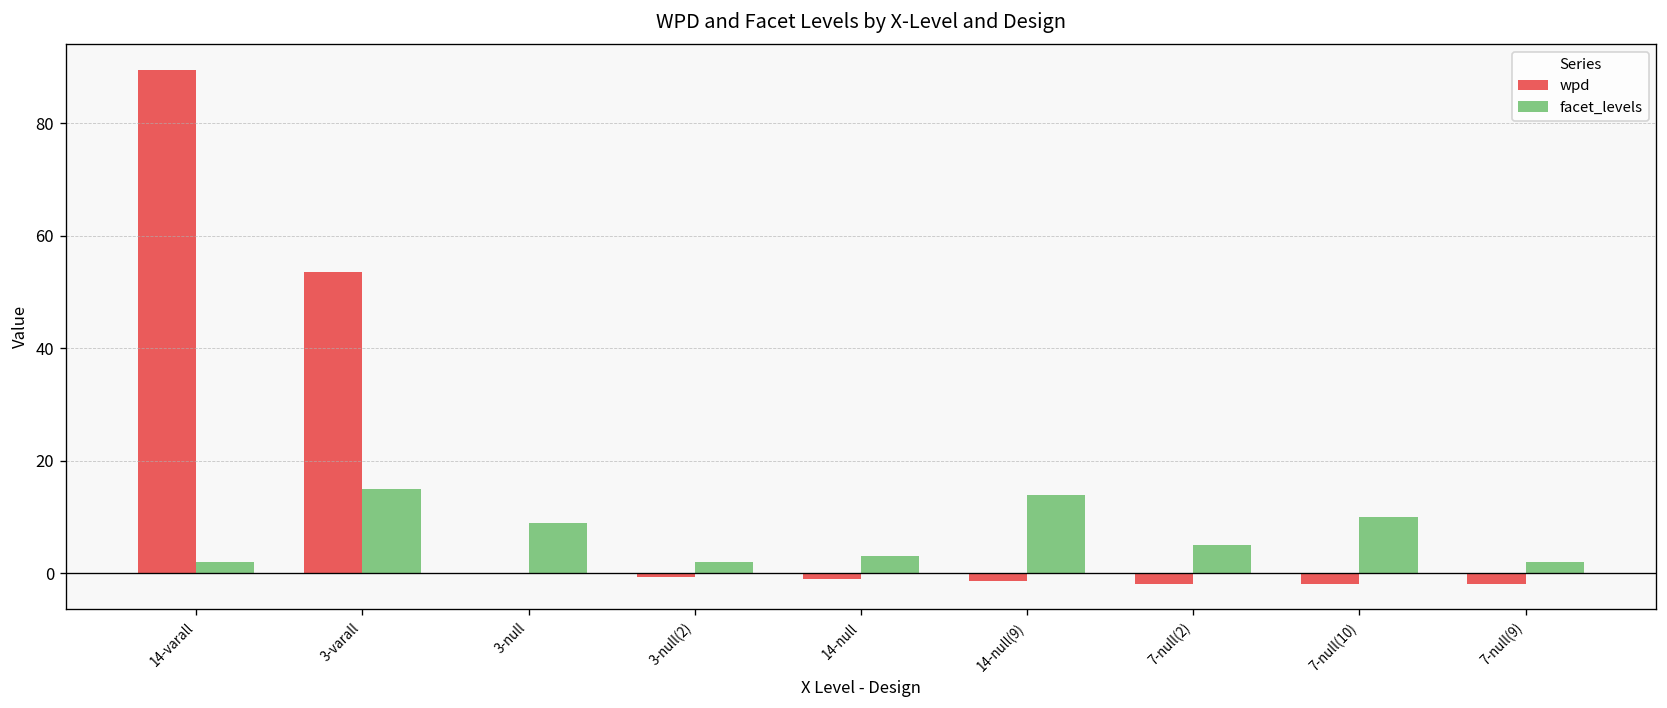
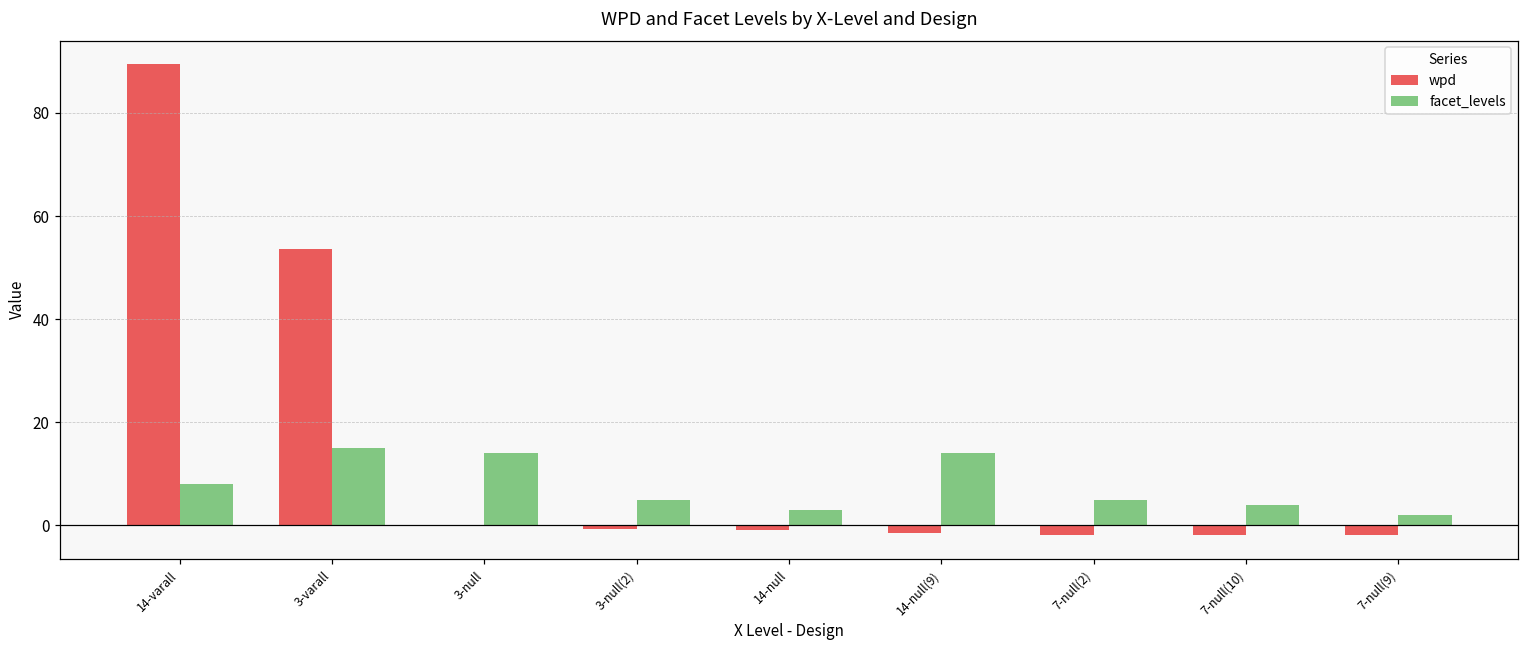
  {
    "wpd": {
      "14-varall": 89,
      "3-varall": 54,
      "3-null(2)": -1,
      "14-null": -1,
      "14-null(9)": -1,
      "7-null(2)": -2,
      "7-null(10)": -2,
      "7-null(9)": -2
    },
    "facet_levels": {
-     "14-varall": 2,
+     "14-varall": 8,
      "3-varall": 15,
-     "3-null": 9,
-     "3-null(2)": 2,
+     "3-null": 14,
+     "3-null(2)": 5,
      "14-null": 3,
      "14-null(9)": 14,
      "7-null(2)": 5,
-     "7-null(10)": 10,
+     "7-null(10)": 4,
      "7-null(9)": 2
    }
  }
